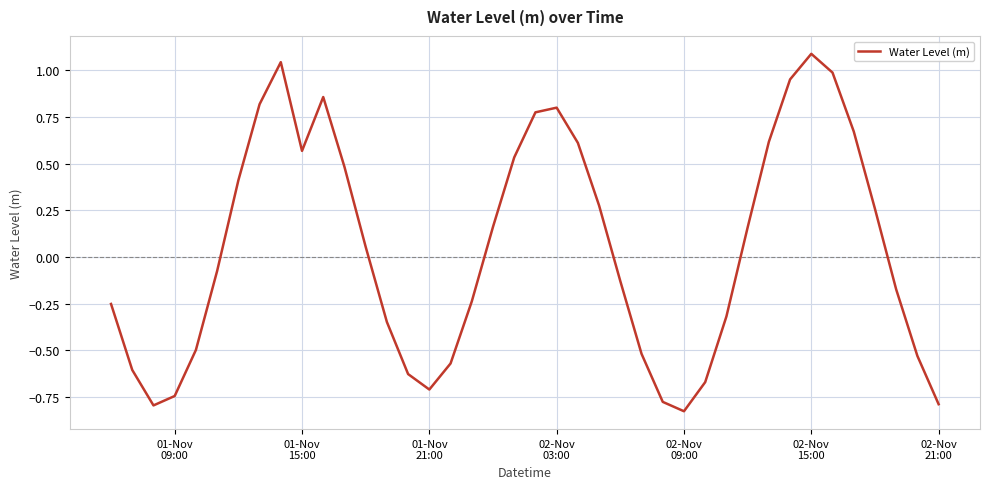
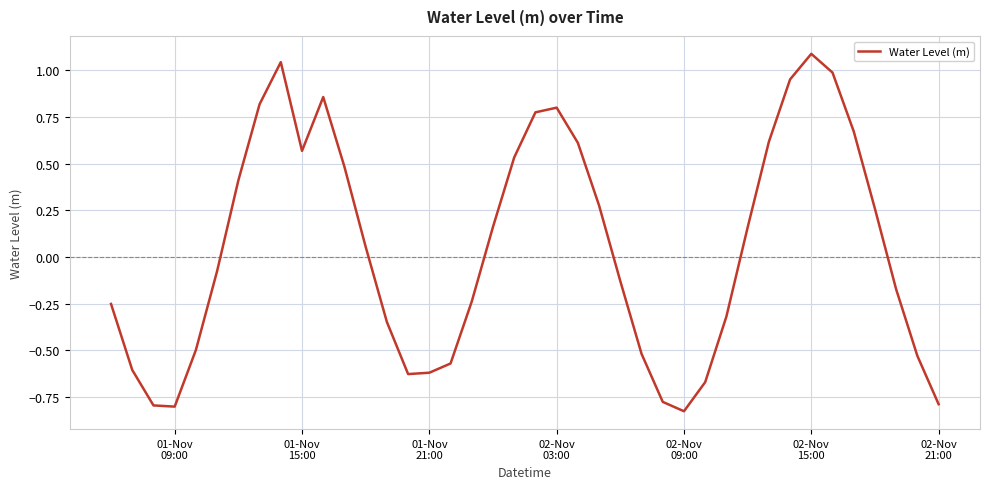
  {
-   "01-Nov 09:00": -0.75,
+   "01-Nov 09:00": -0.80,
    "01-Nov 15:00": 0.57,
-   "01-Nov 21:00": -0.71,
+   "01-Nov 21:00": -0.62,
    "02-Nov 03:00": 0.80,
    "02-Nov 09:00": -0.83,
    "02-Nov 15:00": 1.09,
    "02-Nov 21:00": -0.79
  }
